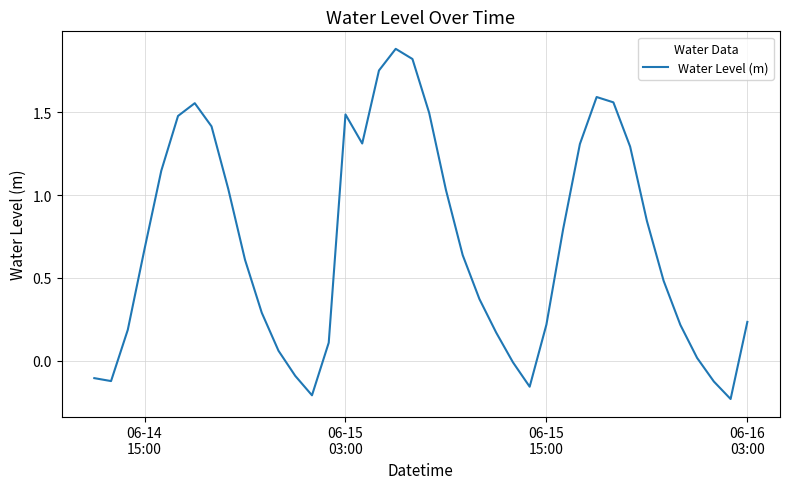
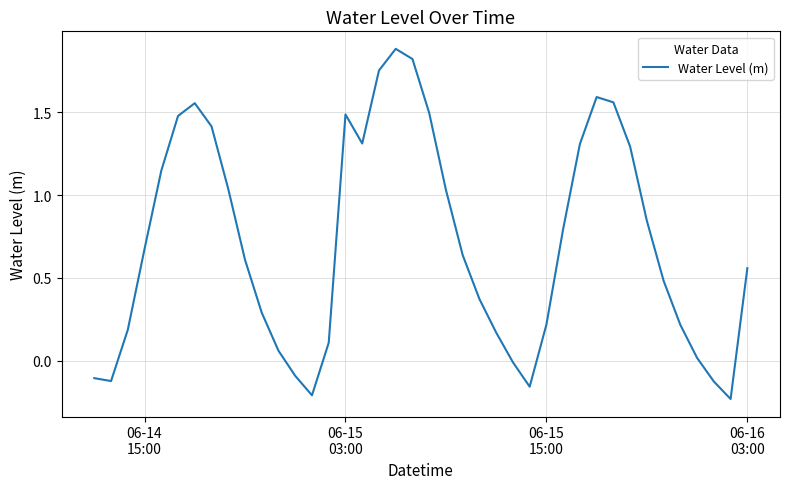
  {
    "06-14 15:00": 0.67,
    "06-15 03:00": 1.49,
    "06-15 15:00": 0.22,
-   "06-16 03:00": 0.23
+   "06-16 03:00": 0.56
  }
